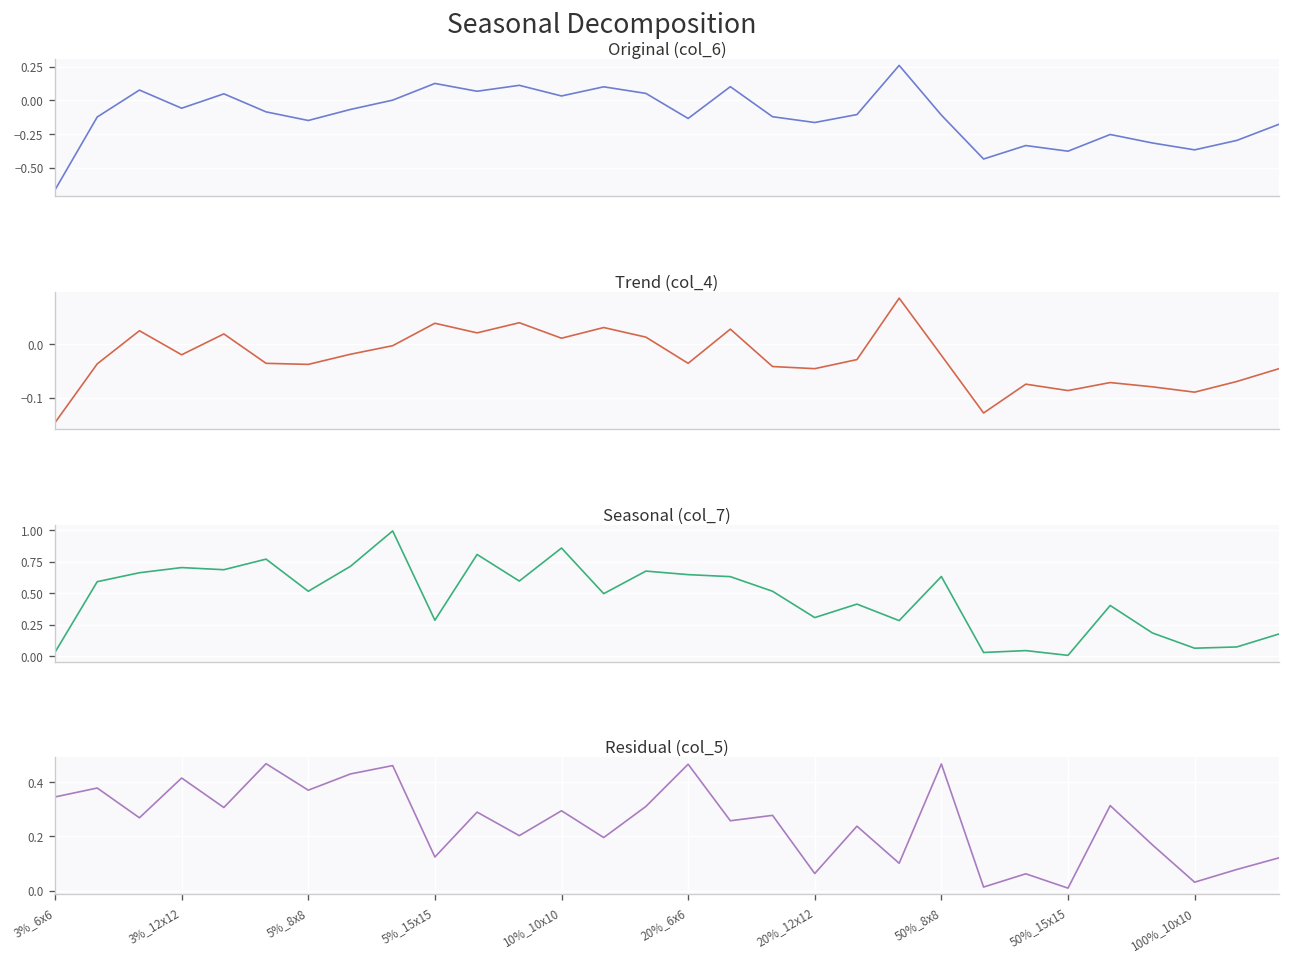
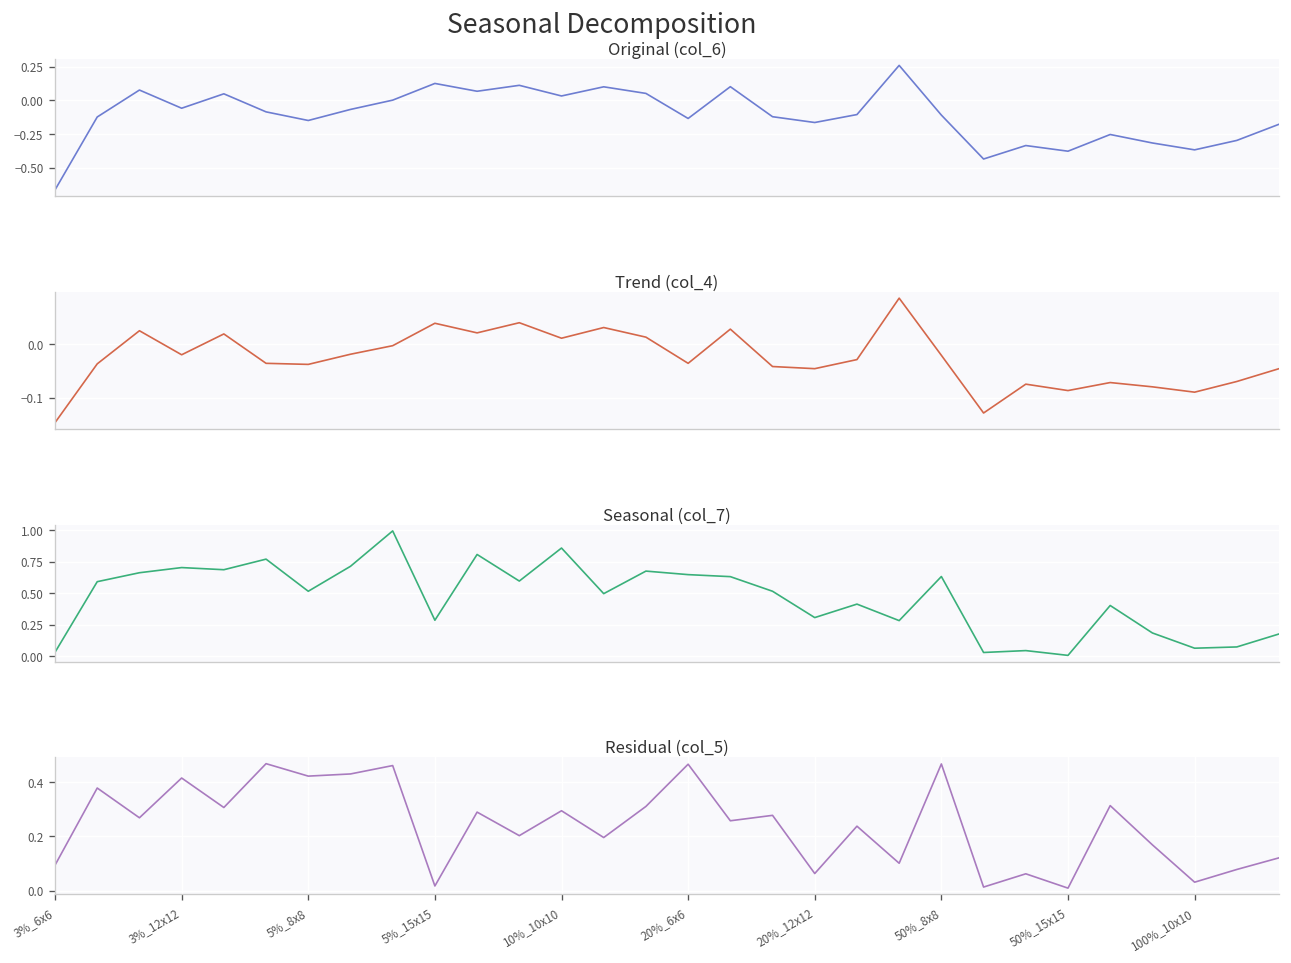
  {
    "Residual (col_5)": {
-     "3%_6x6": 0.35,
+     "3%_6x6": 0.09,
      "3%_12x12": 0.42,
-     "5%_8x8": 0.37,
-     "5%_15x15": 0.12,
+     "5%_8x8": 0.42,
+     "5%_15x15": 0.02,
      "10%_10x10": 0.30,
      "20%_6x6": 0.47,
      "20%_12x12": 0.06,
      "50%_8x8": 0.47,
      "50%_15x15": 0.01,
      "100%_10x10": 0.03
    }
  }
